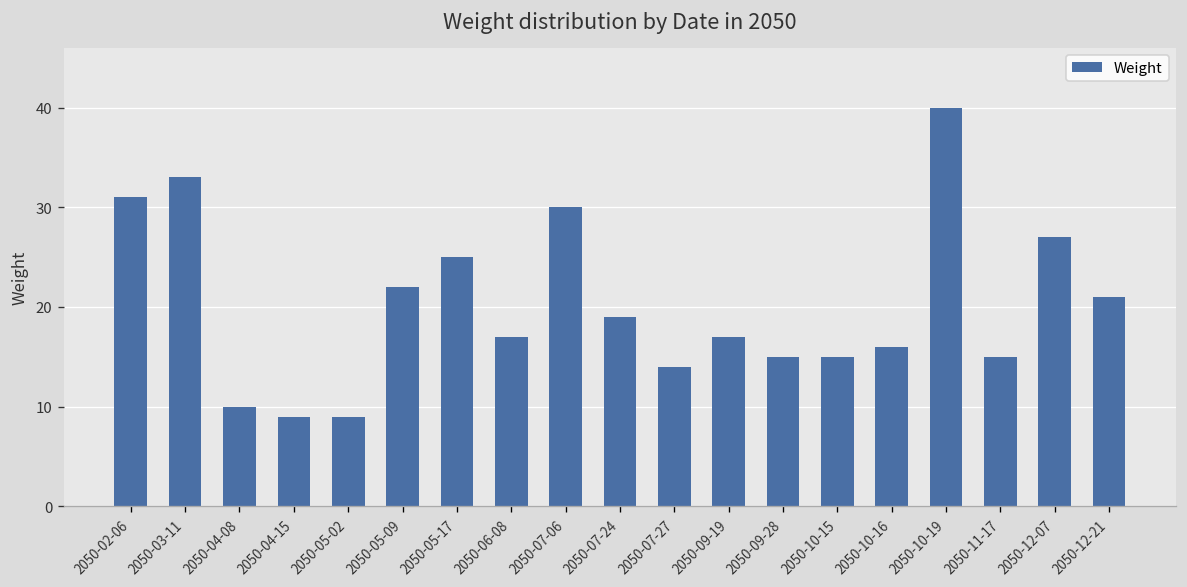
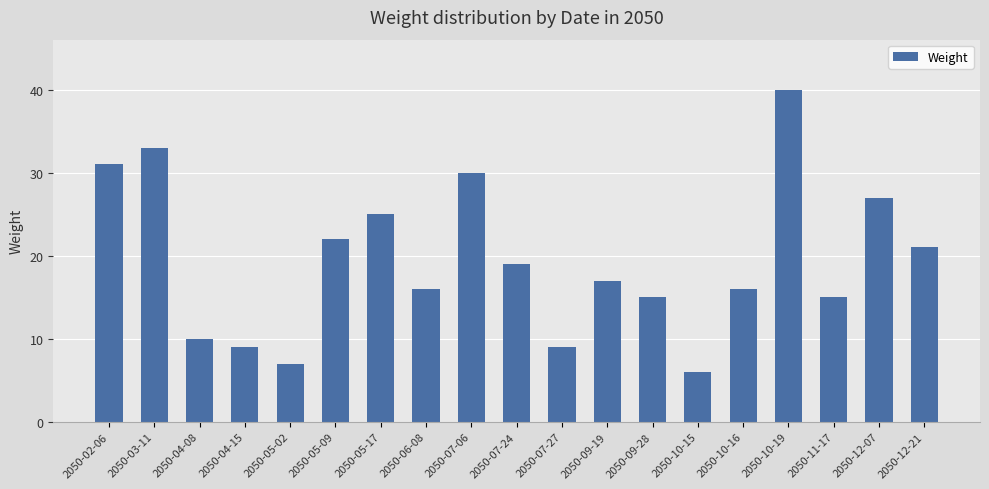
  {
    "2050-02-06": 31,
    "2050-03-11": 33,
    "2050-04-08": 10,
    "2050-04-15": 9,
-   "2050-05-02": 9,
+   "2050-05-02": 7,
    "2050-05-09": 22,
    "2050-05-17": 25,
-   "2050-06-08": 17,
+   "2050-06-08": 16,
    "2050-07-06": 30,
    "2050-07-24": 19,
-   "2050-07-27": 14,
+   "2050-07-27": 9,
    "2050-09-19": 17,
    "2050-09-28": 15,
-   "2050-10-15": 15,
+   "2050-10-15": 6,
    "2050-10-16": 16,
    "2050-10-19": 40,
    "2050-11-17": 15,
    "2050-12-07": 27,
    "2050-12-21": 21
  }
